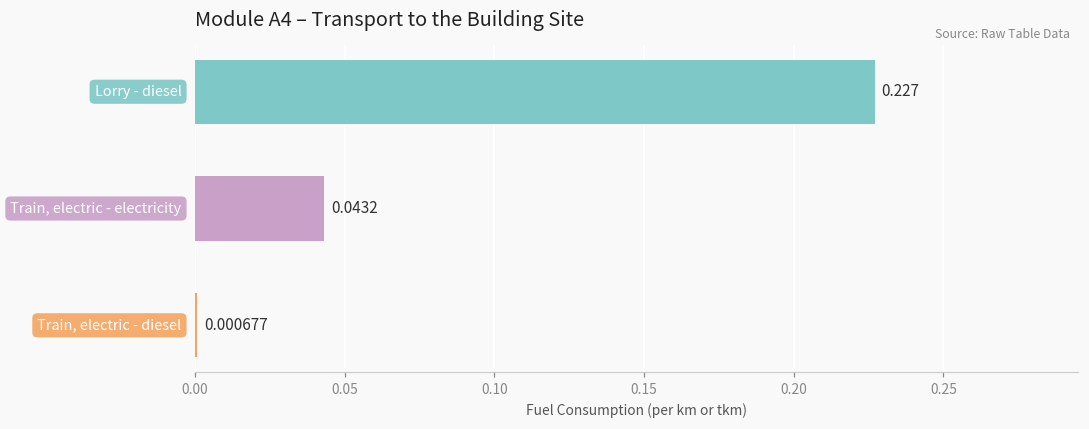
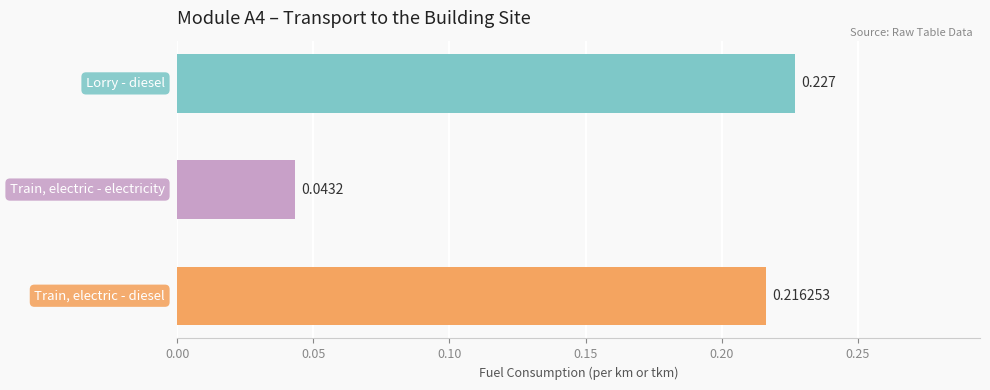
  {
    "Lorry - diesel": 0.227,
    "Train, electric - electricity": 0.0432,
-   "Train, electric - diesel": 0.000677
+   "Train, electric - diesel": 0.216253
  }
